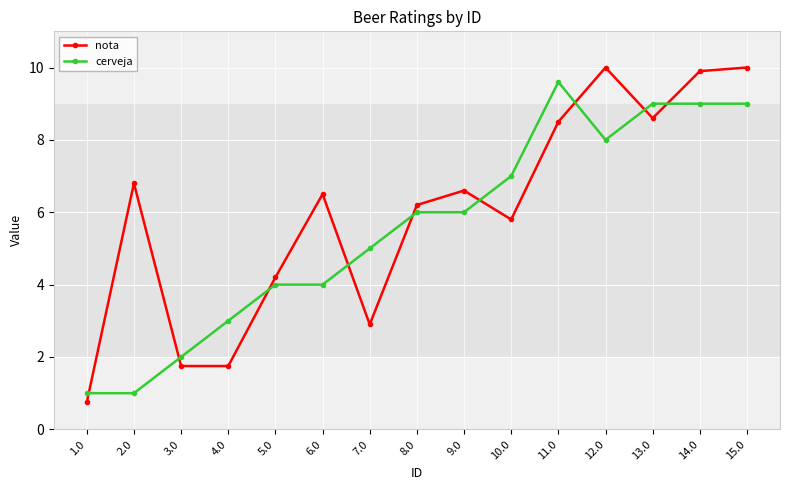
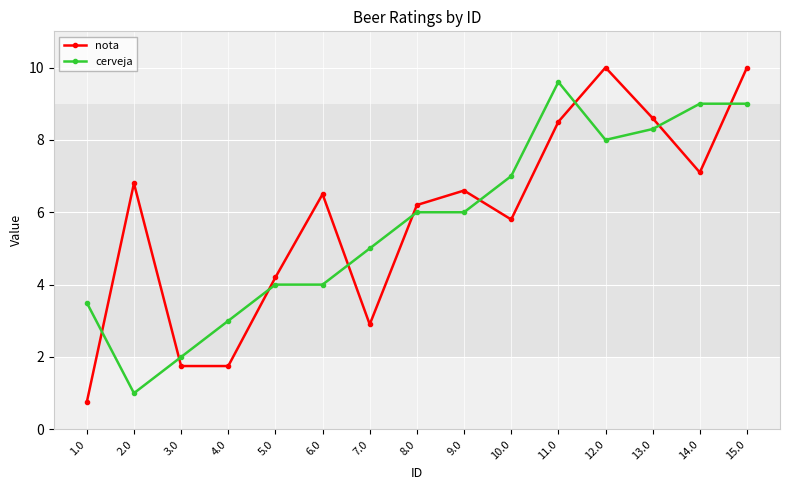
  {
    "nota": {
      "1.0": 0.8,
      "2.0": 6.8,
      "3.0": 1.8,
      "4.0": 1.8,
      "5.0": 4.2,
      "6.0": 6.5,
      "7.0": 2.9,
      "8.0": 6.2,
      "9.0": 6.6,
      "10.0": 5.8,
      "11.0": 8.5,
      "12.0": 10.0,
      "13.0": 8.6,
-     "14.0": 9.9,
+     "14.0": 7.1,
      "15.0": 10.0
    },
    "cerveja": {
-     "1.0": 1.0,
+     "1.0": 3.5,
      "2.0": 1.0,
      "3.0": 2.0,
      "4.0": 3.0,
      "5.0": 4.0,
      "6.0": 4.0,
      "7.0": 5.0,
      "8.0": 6.0,
      "9.0": 6.0,
      "10.0": 7.0,
      "11.0": 9.6,
      "12.0": 8.0,
-     "13.0": 9.0,
+     "13.0": 8.3,
      "14.0": 9.0,
      "15.0": 9.0
    }
  }
